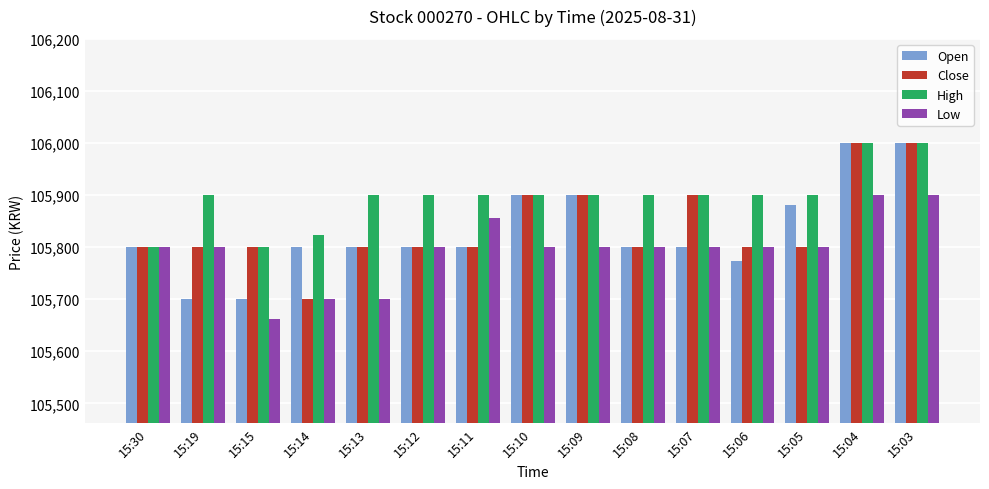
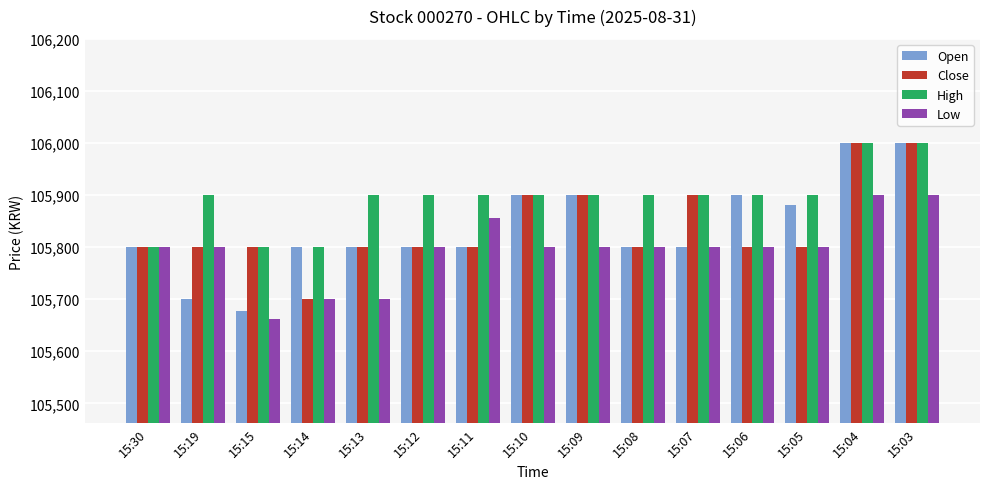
  {
    "Open": {
      "15:30": "105,800",
      "15:19": "105,700",
-     "15:15": "105,700",
+     "15:15": "105,680",
      "15:14": "105,800",
      "15:13": "105,800",
      "15:12": "105,800",
      "15:11": "105,800",
      "15:10": "105,900",
      "15:09": "105,900",
      "15:08": "105,800",
      "15:07": "105,800",
-     "15:06": "105,770",
+     "15:06": "105,900",
      "15:05": "105,880",
      "15:04": "106,000",
      "15:03": "106,000"
    },
    "Close": {
      "15:30": "105,800",
      "15:19": "105,800",
      "15:15": "105,800",
      "15:14": "105,700",
      "15:13": "105,800",
      "15:12": "105,800",
      "15:11": "105,800",
      "15:10": "105,900",
      "15:09": "105,900",
      "15:08": "105,800",
      "15:07": "105,900",
      "15:06": "105,800",
      "15:05": "105,800",
      "15:04": "106,000",
      "15:03": "106,000"
    },
    "High": {
      "15:30": "105,800",
      "15:19": "105,900",
      "15:15": "105,800",
-     "15:14": "105,820",
+     "15:14": "105,800",
      "15:13": "105,900",
      "15:12": "105,900",
      "15:11": "105,900",
      "15:10": "105,900",
      "15:09": "105,900",
      "15:08": "105,900",
      "15:07": "105,900",
      "15:06": "105,900",
      "15:05": "105,900",
      "15:04": "106,000",
      "15:03": "106,000"
    },
    "Low": {
      "15:30": "105,800",
      "15:19": "105,800",
      "15:15": "105,660",
      "15:14": "105,700",
      "15:13": "105,700",
      "15:12": "105,800",
      "15:11": "105,860",
      "15:10": "105,800",
      "15:09": "105,800",
      "15:08": "105,800",
      "15:07": "105,800",
      "15:06": "105,800",
      "15:05": "105,800",
      "15:04": "105,900",
      "15:03": "105,900"
    }
  }
